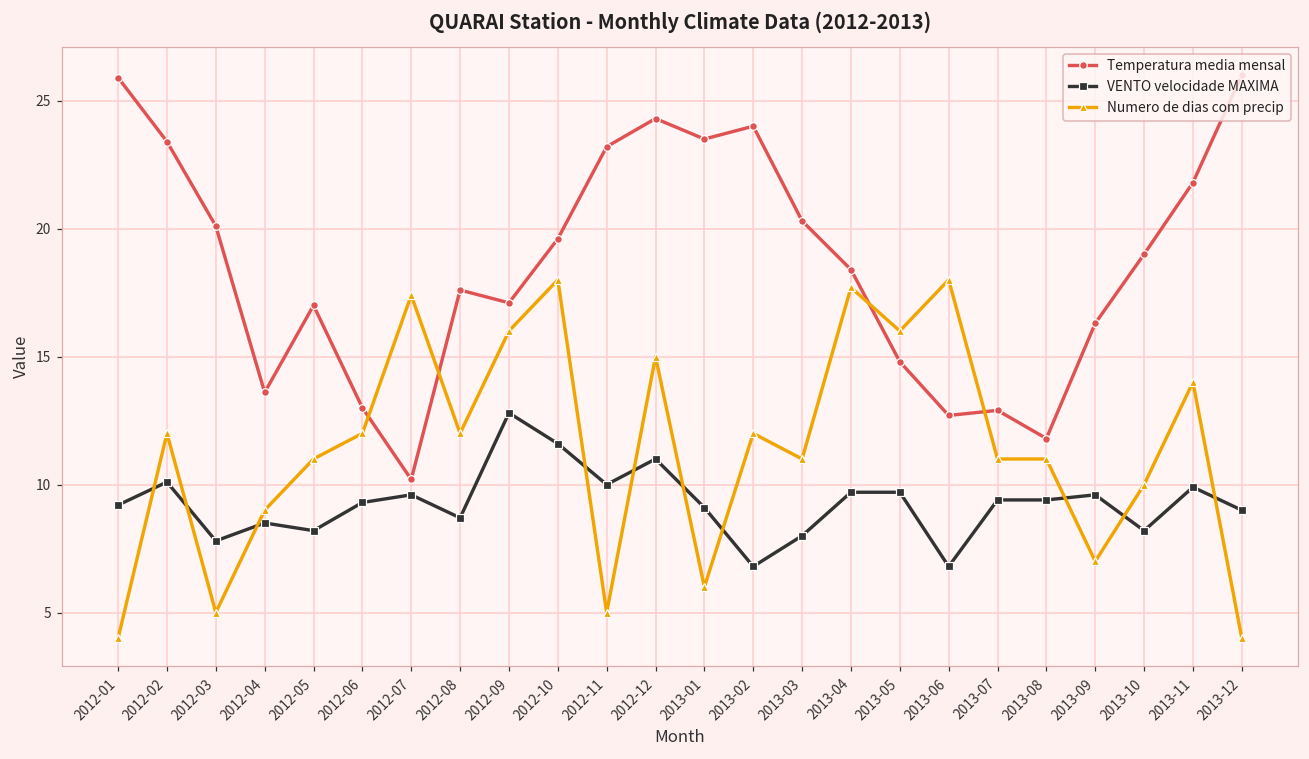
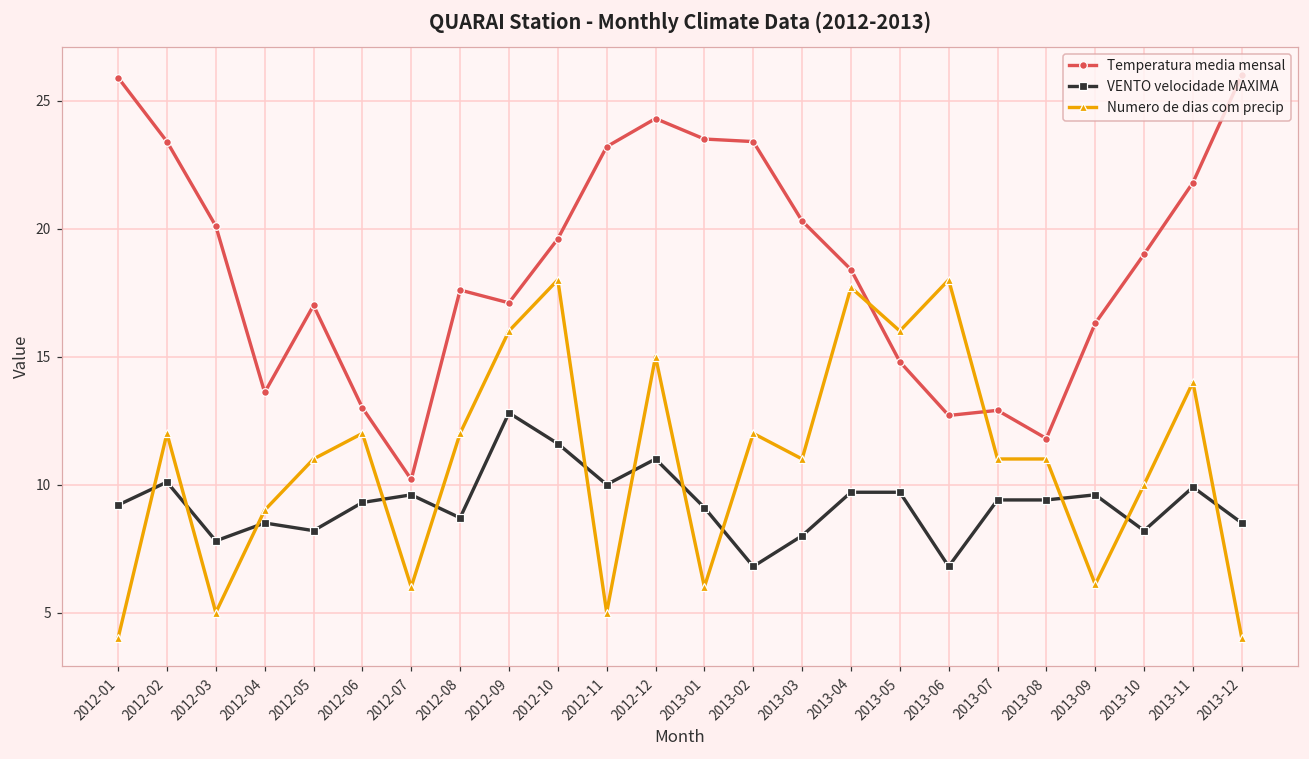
  {
    "Temperatura media mensal": {
      "2012-01": 25.9,
      "2012-02": 23.4,
      "2012-03": 20.1,
      "2012-04": 13.6,
      "2012-05": 17.0,
      "2012-06": 13.0,
      "2012-07": 10.2,
      "2012-08": 17.6,
      "2012-09": 17.1,
      "2012-10": 19.6,
      "2012-11": 23.2,
      "2012-12": 24.3,
      "2013-01": 23.5,
-     "2013-02": 24.0,
+     "2013-02": 23.4,
      "2013-03": 20.3,
      "2013-04": 18.4,
      "2013-05": 14.8,
      "2013-06": 12.7,
      "2013-07": 12.9,
      "2013-08": 11.8,
      "2013-09": 16.3,
      "2013-10": 19.0,
      "2013-11": 21.8
    },
    "VENTO velocidade MAXIMA": {
      "2012-01": 9.2,
      "2012-02": 10.1,
      "2012-03": 7.8,
      "2012-04": 8.5,
      "2012-05": 8.2,
      "2012-06": 9.3,
      "2012-07": 9.6,
      "2012-08": 8.7,
      "2012-09": 12.8,
      "2012-10": 11.6,
      "2012-11": 10.0,
      "2012-12": 11.0,
      "2013-01": 9.1,
      "2013-02": 6.8,
      "2013-03": 8.0,
      "2013-04": 9.7,
      "2013-05": 9.7,
      "2013-06": 6.8,
      "2013-07": 9.4,
      "2013-08": 9.4,
      "2013-09": 9.6,
      "2013-10": 8.2,
      "2013-11": 9.9,
-     "2013-12": 9.0
+     "2013-12": 8.5
    },
    "Numero de dias com precip": {
      "2012-01": 4.0,
      "2012-02": 12.0,
      "2012-03": 5.0,
      "2012-04": 9.0,
      "2012-05": 11.0,
      "2012-06": 12.0,
-     "2012-07": 17.4,
+     "2012-07": 6.0,
      "2012-08": 12.0,
      "2012-09": 16.0,
      "2012-10": 18.0,
      "2012-11": 5.0,
      "2012-12": 15.0,
      "2013-01": 6.0,
      "2013-02": 12.0,
      "2013-03": 11.0,
      "2013-04": 17.7,
      "2013-05": 16.0,
      "2013-06": 18.0,
      "2013-07": 11.0,
      "2013-08": 11.0,
-     "2013-09": 7.0,
+     "2013-09": 6.1,
      "2013-10": 10.0,
      "2013-11": 14.0,
      "2013-12": 4.0
    }
  }
